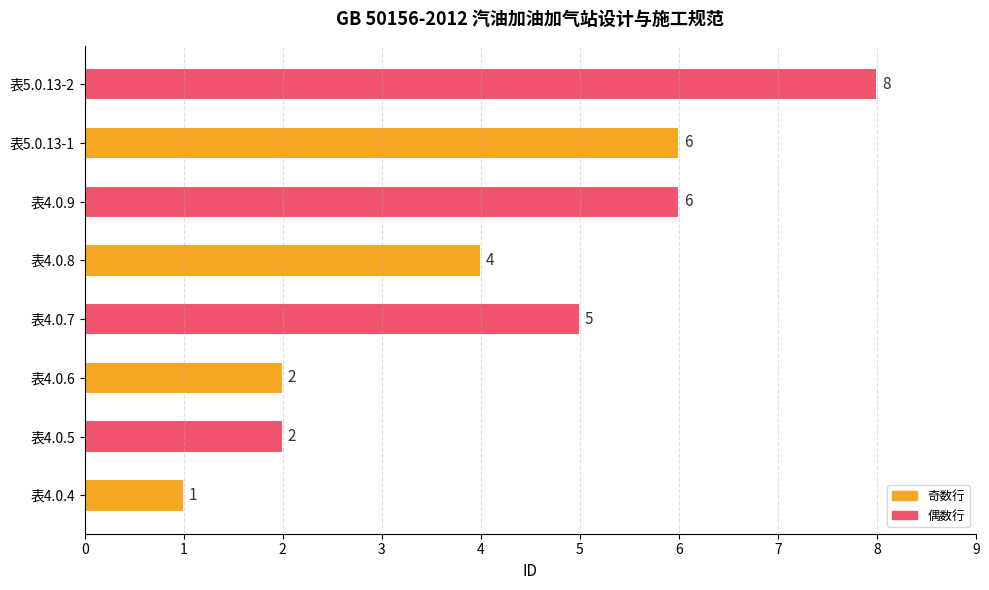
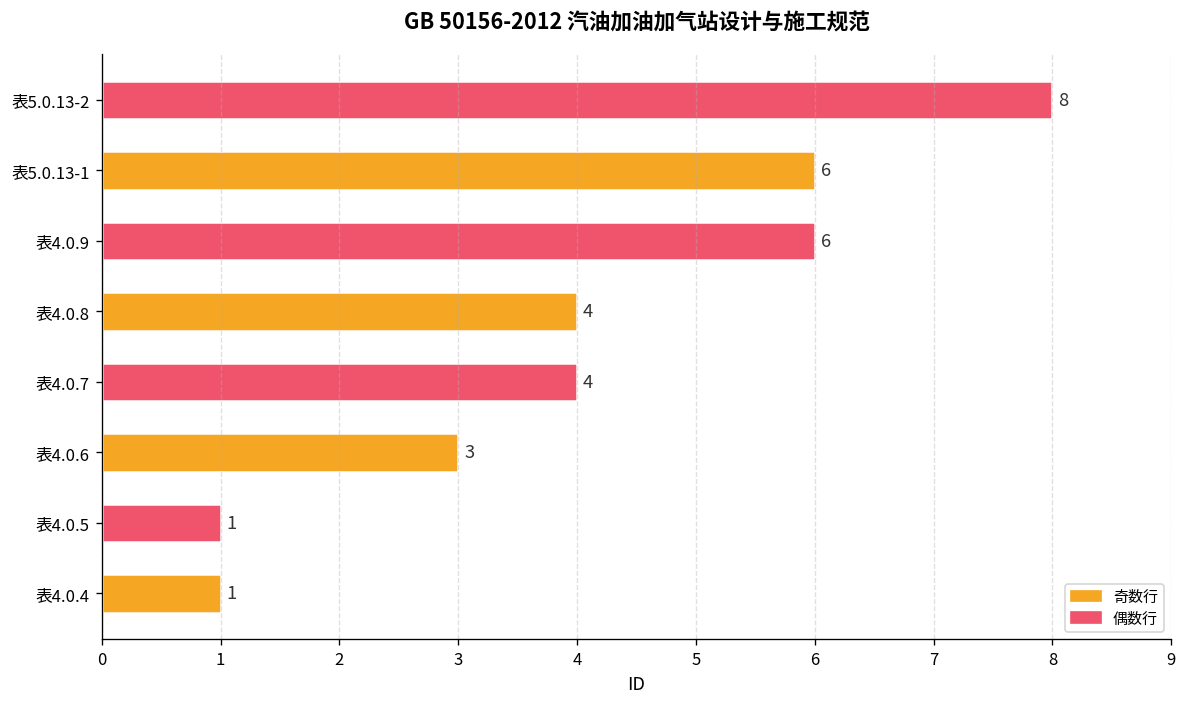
  {
    "表5.0.13-2": 8,
    "表5.0.13-1": 6,
    "表4.0.9": 6,
    "表4.0.8": 4,
-   "表4.0.7": 5,
-   "表4.0.6": 2,
-   "表4.0.5": 2,
+   "表4.0.7": 4,
+   "表4.0.6": 3,
+   "表4.0.5": 1,
    "表4.0.4": 1
  }
